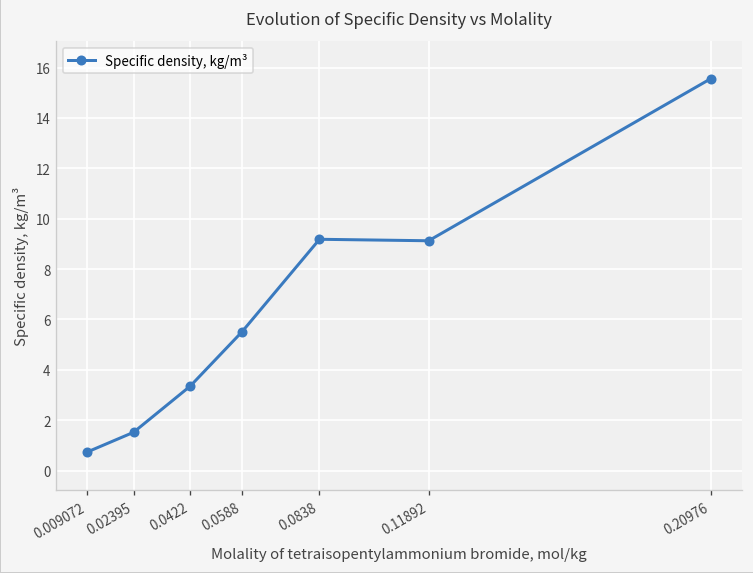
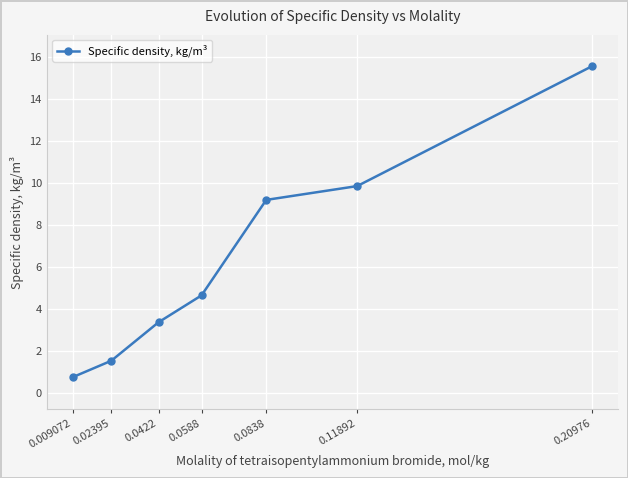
  {
    "0.009072": 0.7,
    "0.02395": 1.5,
    "0.0422": 3.4,
-   "0.0588": 5.5,
+   "0.0588": 4.6,
    "0.0838": 9.2,
-   "0.11892": 9.1,
+   "0.11892": 9.8,
    "0.20976": 15.6
  }
